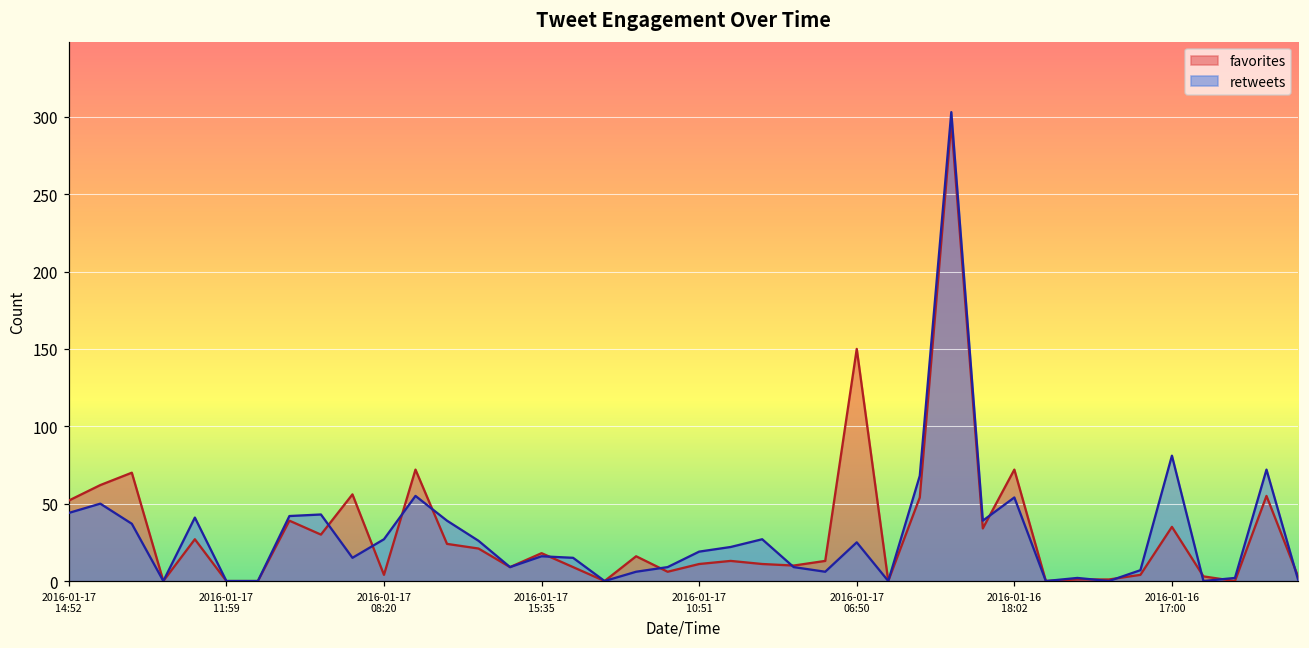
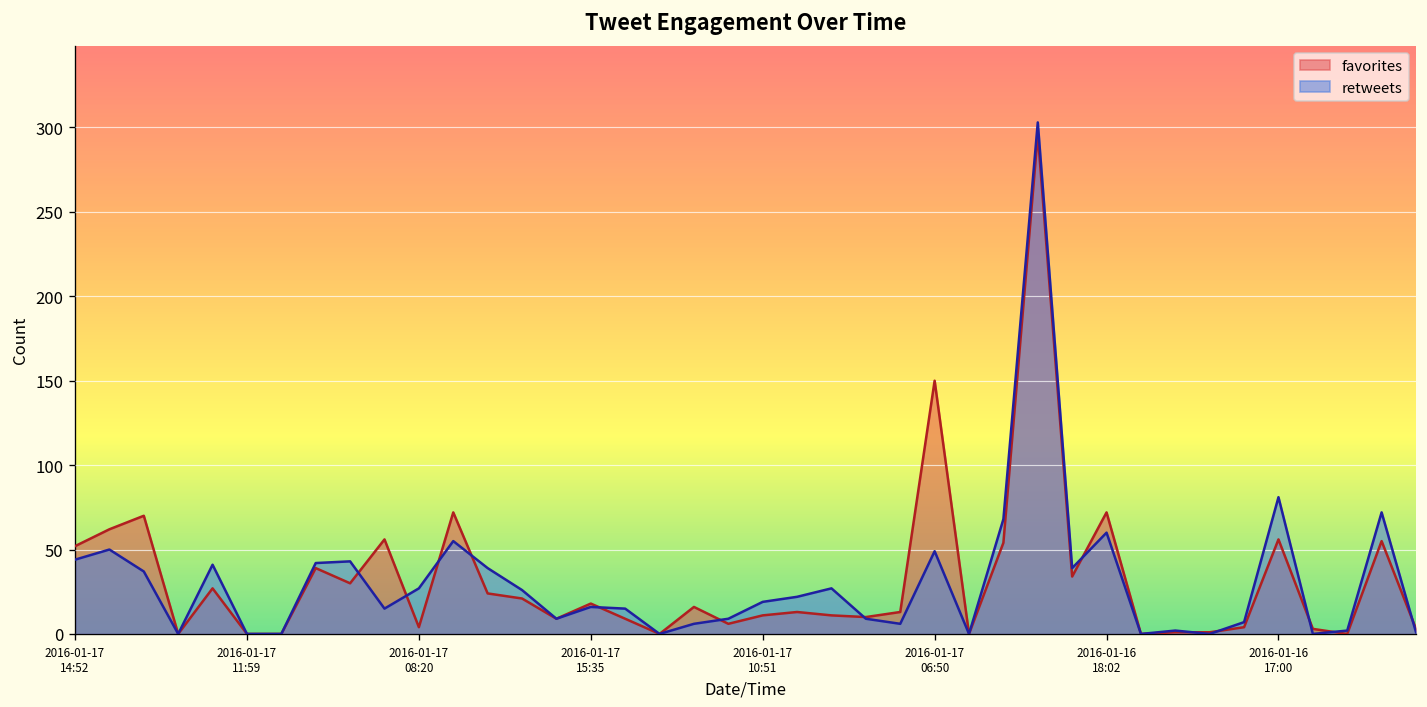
  {
    "favorites": {
      "2016-01-17 14:52": 52,
      "2016-01-17 08:20": 4,
      "2016-01-17 06:50": 150,
      "2016-01-16 18:02": 72,
-     "2016-01-16 17:00": 35
+     "2016-01-16 17:00": 56
    },
    "retweets": {
      "2016-01-17 14:52": 44,
      "2016-01-17 08:20": 27,
-     "2016-01-17 06:50": 25,
-     "2016-01-16 18:02": 54,
+     "2016-01-17 06:50": 49,
+     "2016-01-16 18:02": 60,
      "2016-01-16 17:00": 81
    }
  }
